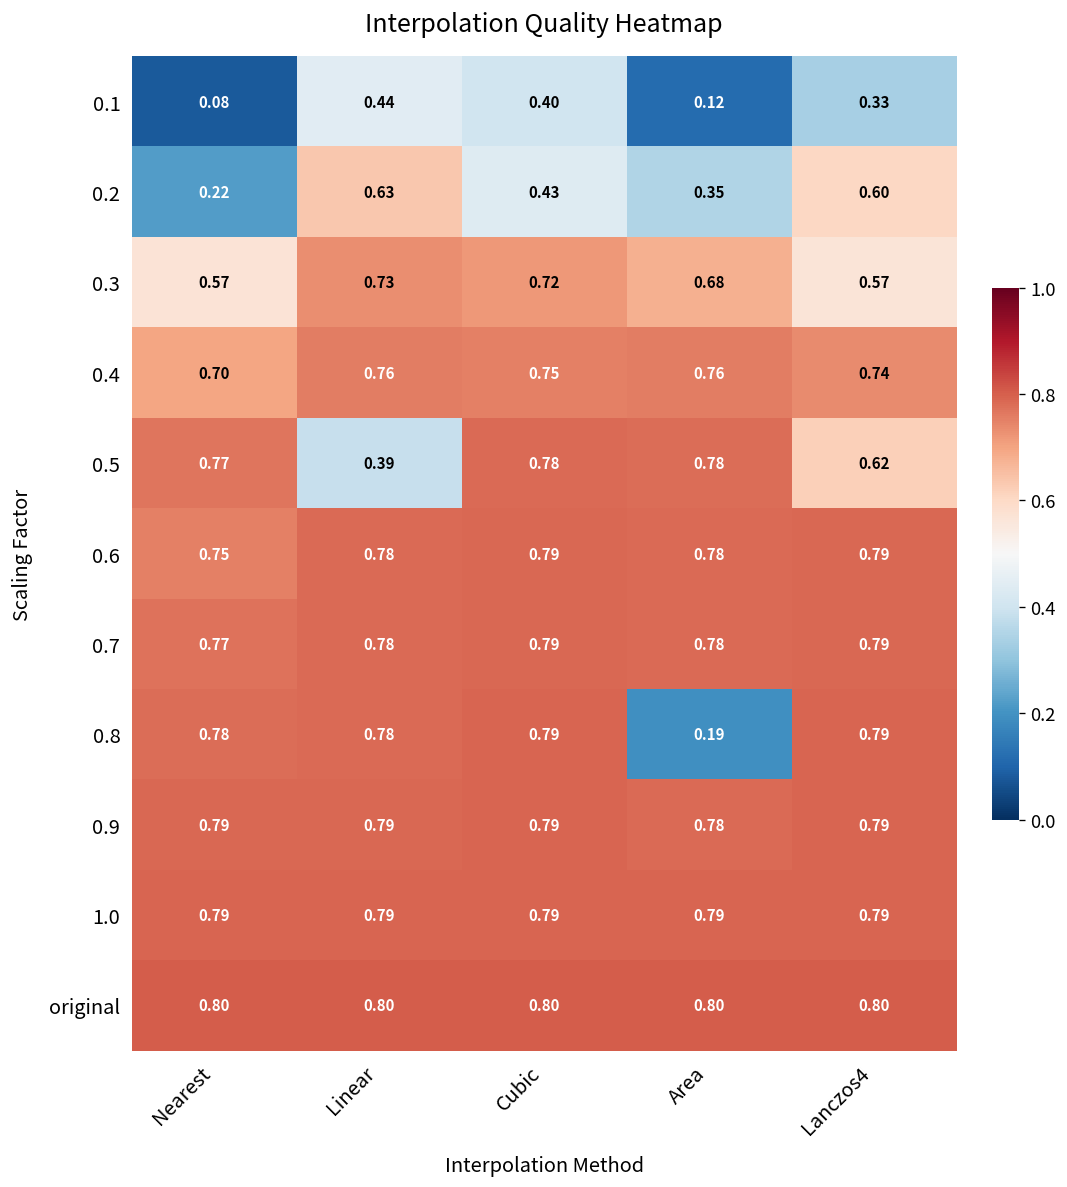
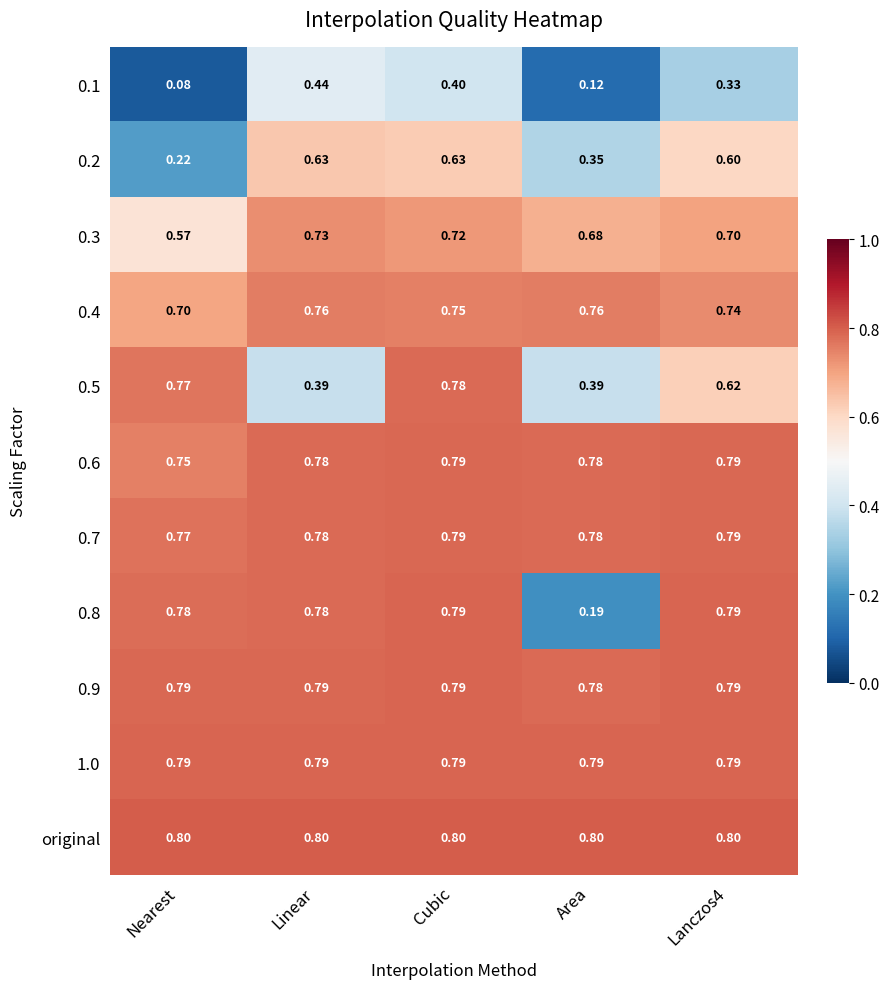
  {
    "0.1": {
      "Nearest": 0.08,
      "Linear": 0.44,
      "Cubic": 0.40,
      "Area": 0.12,
      "Lanczos4": 0.33
    },
    "0.2": {
      "Nearest": 0.22,
      "Linear": 0.63,
-     "Cubic": 0.43,
+     "Cubic": 0.63,
      "Area": 0.35,
      "Lanczos4": 0.60
    },
    "0.3": {
      "Nearest": 0.57,
      "Linear": 0.73,
      "Cubic": 0.72,
      "Area": 0.68,
-     "Lanczos4": 0.57
+     "Lanczos4": 0.70
    },
    "0.4": {
      "Nearest": 0.70,
      "Linear": 0.76,
      "Cubic": 0.75,
      "Area": 0.76,
      "Lanczos4": 0.74
    },
    "0.5": {
      "Nearest": 0.77,
      "Linear": 0.39,
      "Cubic": 0.78,
-     "Area": 0.78,
+     "Area": 0.39,
      "Lanczos4": 0.62
    },
    "0.6": {
      "Nearest": 0.75,
      "Linear": 0.78,
      "Cubic": 0.79,
      "Area": 0.78,
      "Lanczos4": 0.79
    },
    "0.7": {
      "Nearest": 0.77,
      "Linear": 0.78,
      "Cubic": 0.79,
      "Area": 0.78,
      "Lanczos4": 0.79
    },
    "0.8": {
      "Nearest": 0.78,
      "Linear": 0.78,
      "Cubic": 0.79,
      "Area": 0.19,
      "Lanczos4": 0.79
    },
    "0.9": {
      "Nearest": 0.79,
      "Linear": 0.79,
      "Cubic": 0.79,
      "Area": 0.78,
      "Lanczos4": 0.79
    },
    "1.0": {
      "Nearest": 0.79,
      "Linear": 0.79,
      "Cubic": 0.79,
      "Area": 0.79,
      "Lanczos4": 0.79
    },
    "original": {
      "Nearest": 0.80,
      "Linear": 0.80,
      "Cubic": 0.80,
      "Area": 0.80,
      "Lanczos4": 0.80
    }
  }
